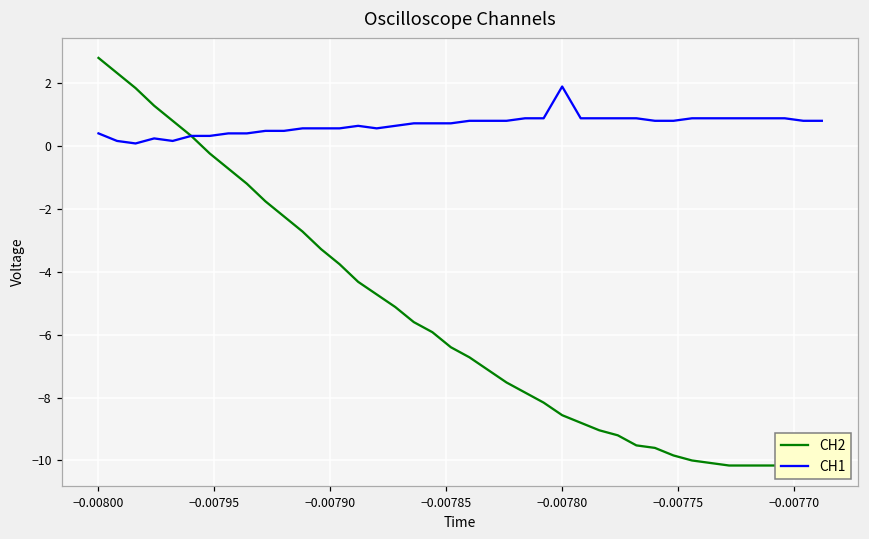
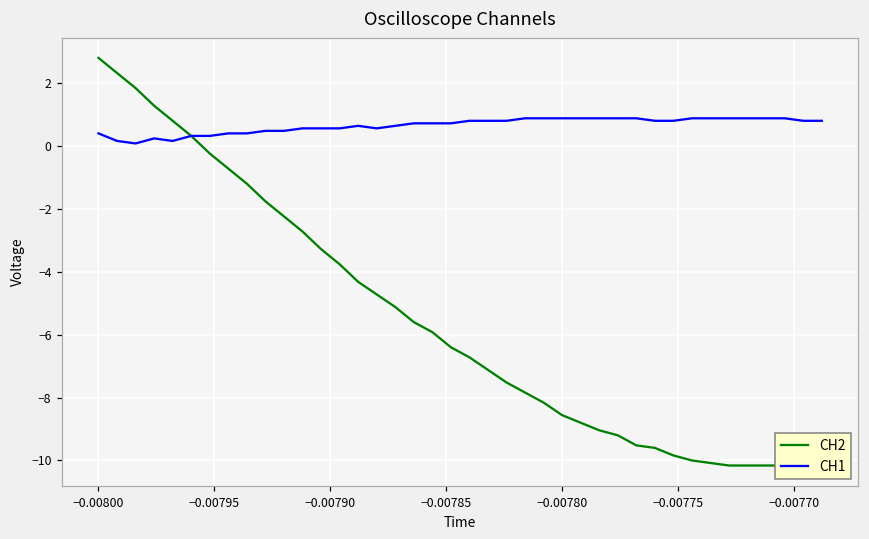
  {
    "CH2": {
      "−0.00800": 2.8,
      "−0.00780": -8.6
    },
    "CH1": {
      "−0.00800": 0.4,
-     "−0.00780": 1.9
+     "−0.00780": 0.9
    }
  }
